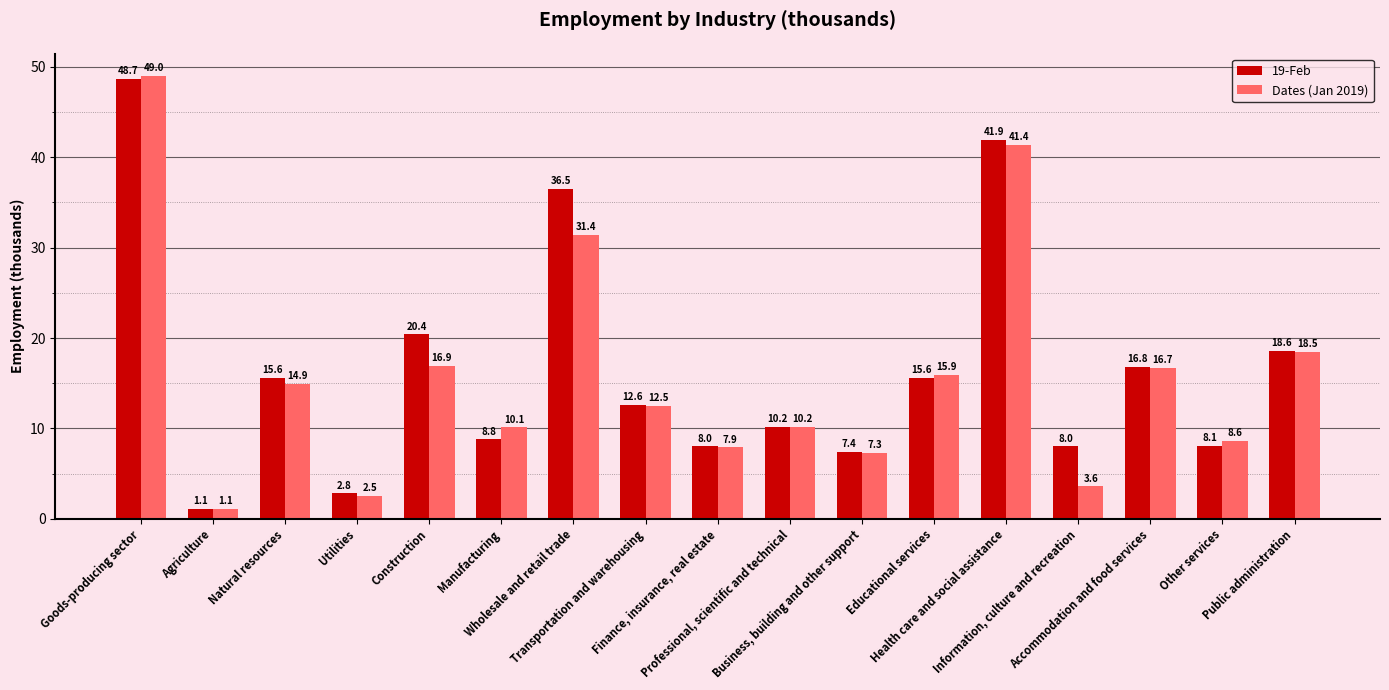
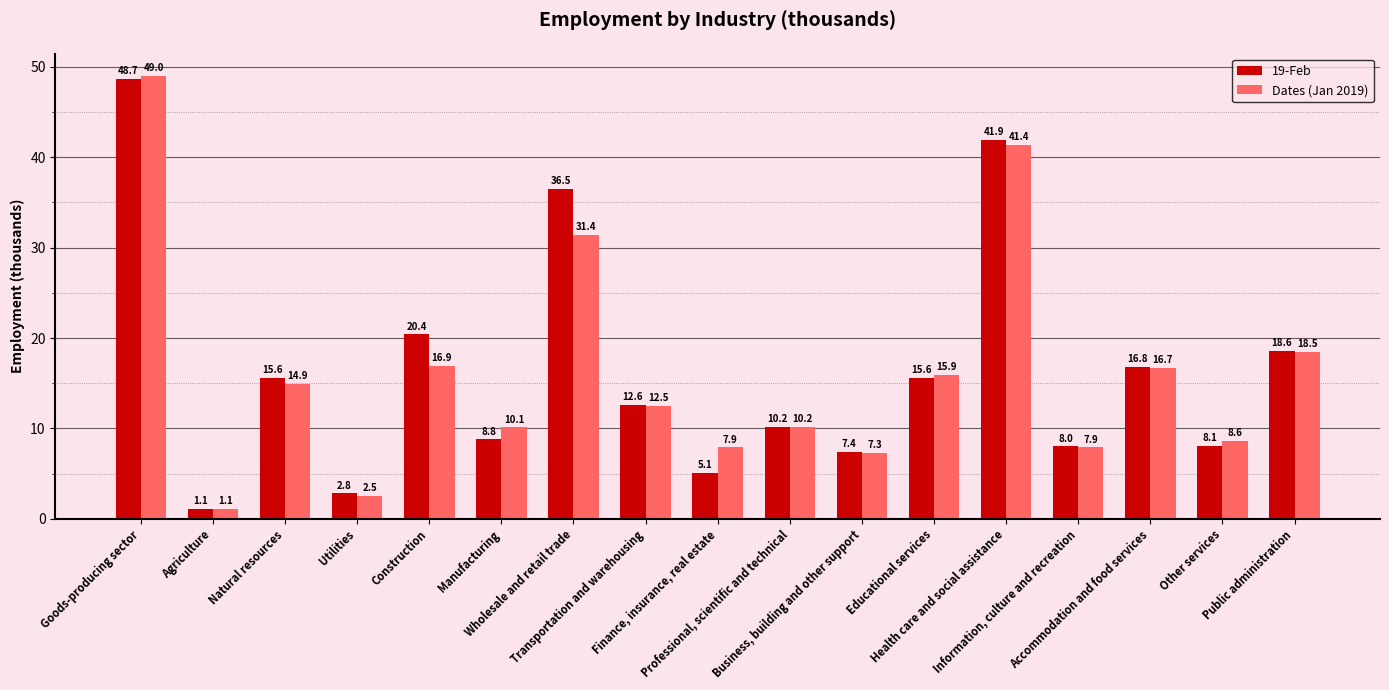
  {
    "19-Feb": {
      "Goods-producing sector": 48.7,
      "Agriculture": 1.1,
      "Natural resources": 15.6,
      "Utilities": 2.8,
      "Construction": 20.4,
      "Manufacturing": 8.8,
      "Wholesale and retail trade": 36.5,
      "Transportation and warehousing": 12.6,
-     "Finance, insurance, real estate": 8.0,
+     "Finance, insurance, real estate": 5.1,
      "Professional, scientific and technical": 10.2,
      "Business, building and other support": 7.4,
      "Educational services": 15.6,
      "Health care and social assistance": 41.9,
      "Information, culture and recreation": 8.0,
      "Accommodation and food services": 16.8,
      "Other services": 8.1,
      "Public administration": 18.6
    },
    "Dates (Jan 2019)": {
      "Goods-producing sector": 49.0,
      "Agriculture": 1.1,
      "Natural resources": 14.9,
      "Utilities": 2.5,
      "Construction": 16.9,
      "Manufacturing": 10.1,
      "Wholesale and retail trade": 31.4,
      "Transportation and warehousing": 12.5,
      "Finance, insurance, real estate": 7.9,
      "Professional, scientific and technical": 10.2,
      "Business, building and other support": 7.3,
      "Educational services": 15.9,
      "Health care and social assistance": 41.4,
-     "Information, culture and recreation": 3.6,
+     "Information, culture and recreation": 7.9,
      "Accommodation and food services": 16.7,
      "Other services": 8.6,
      "Public administration": 18.5
    }
  }
